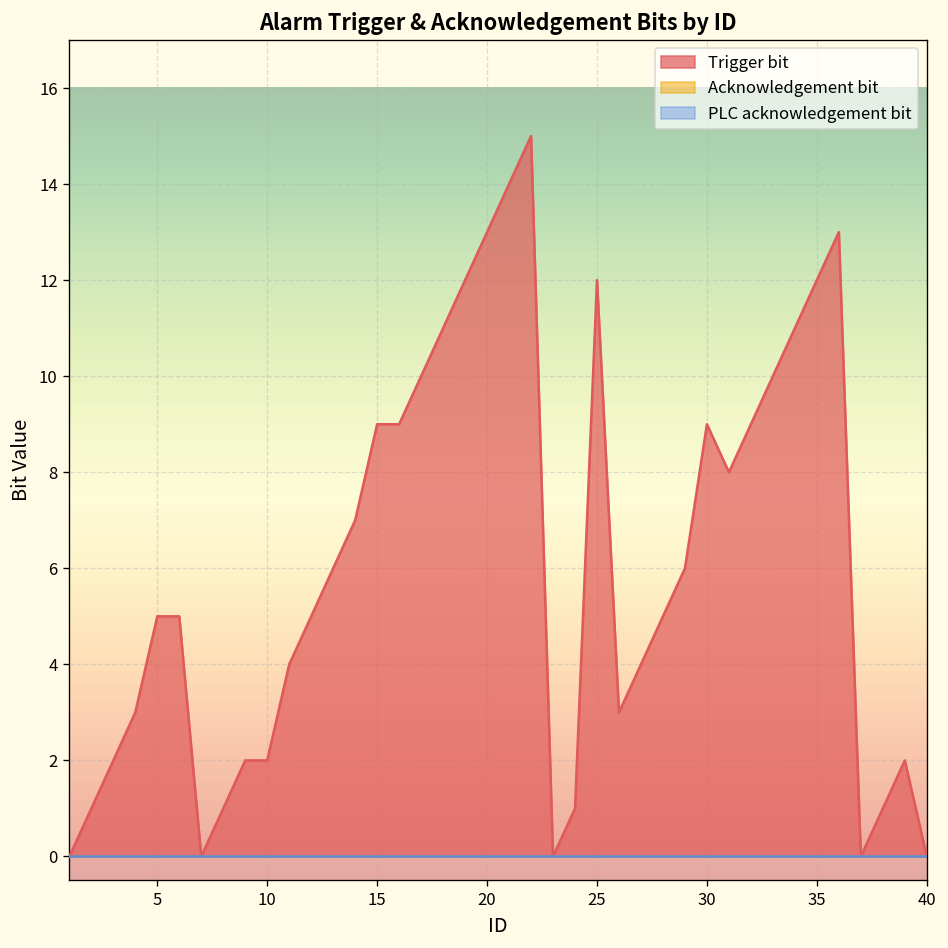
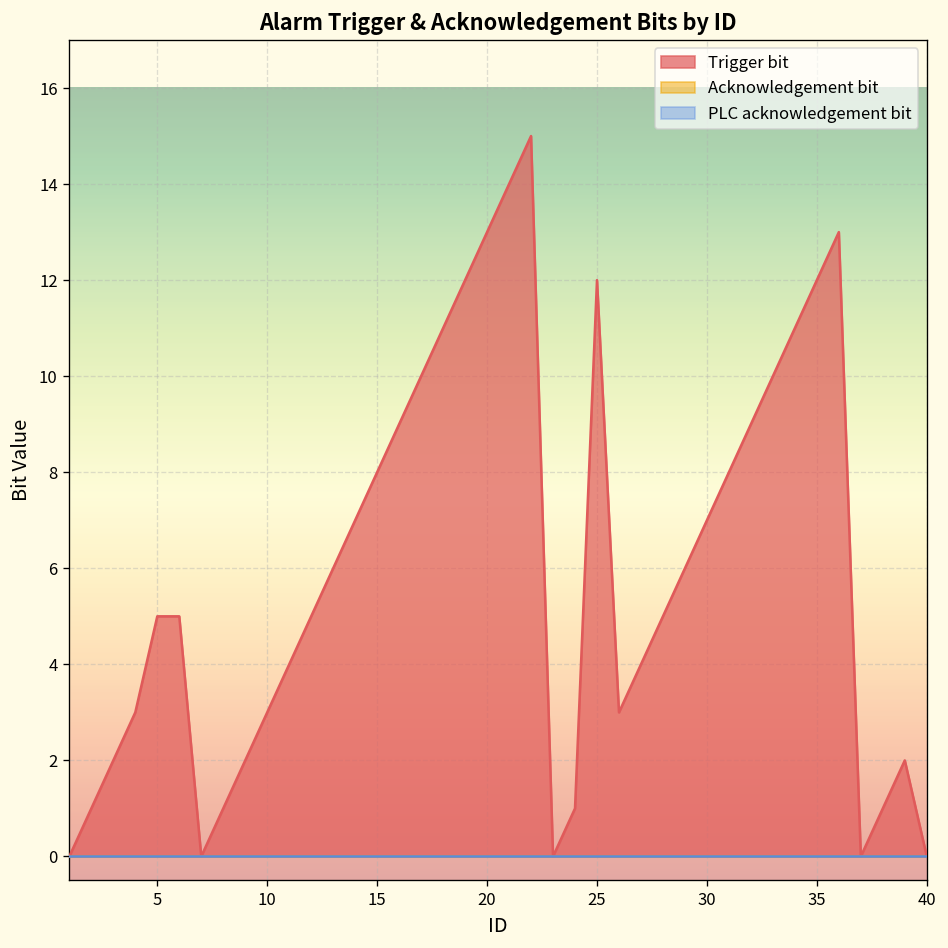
  {
    "Trigger bit": {
      "5": 5,
-     "10": 2,
-     "15": 9,
+     "10": 3,
+     "15": 8,
      "20": 13,
      "25": 12,
-     "30": 9,
+     "30": 7,
      "35": 12
    },
    "PLC acknowledgement bit": {
      "5": 0,
      "10": 0,
      "15": 0,
      "20": 0,
      "25": 0,
      "30": 0,
      "35": 0
    }
  }
